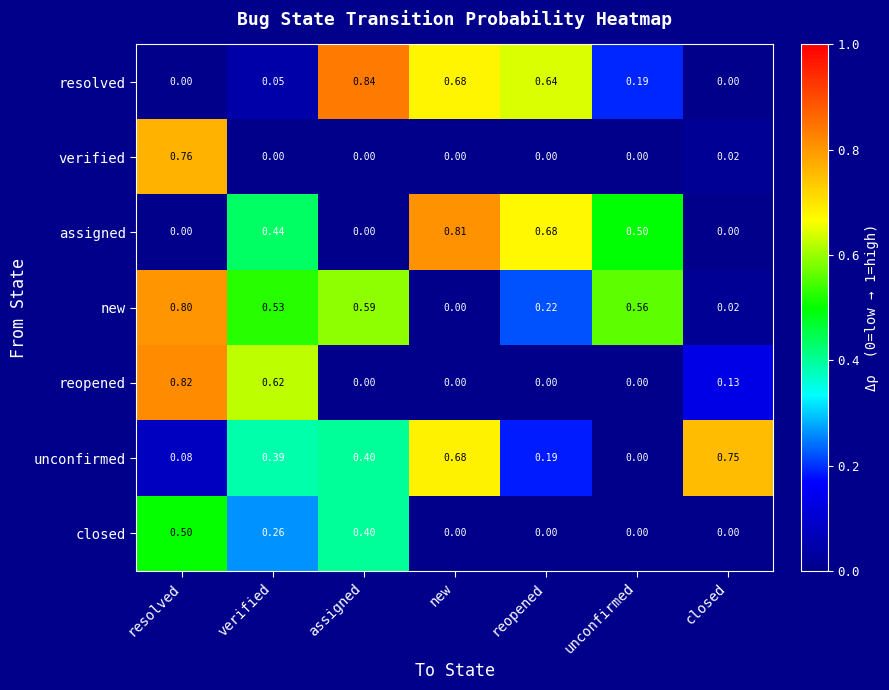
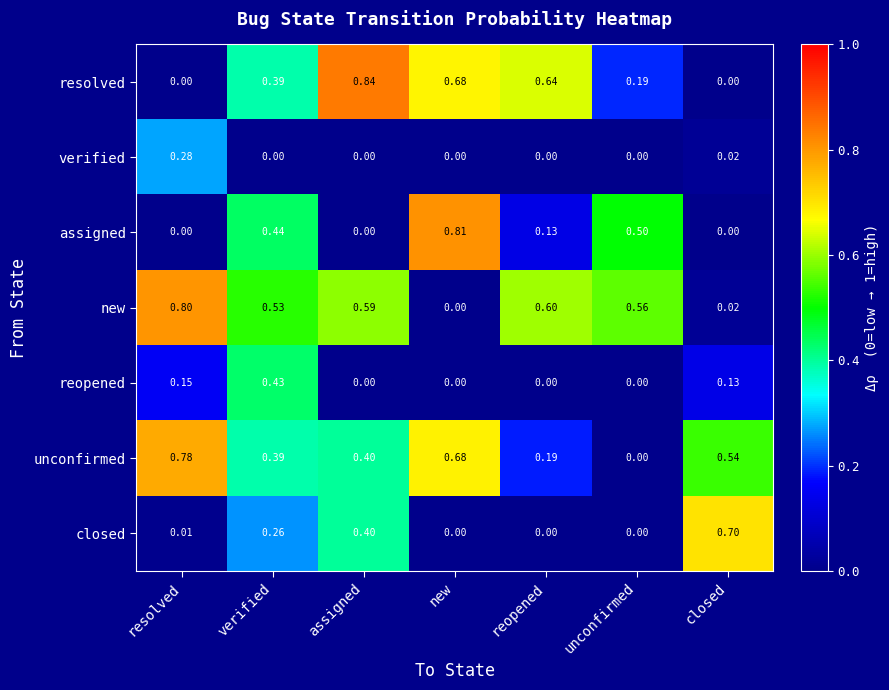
  {
    "resolved": {
      "resolved": 0.00,
-     "verified": 0.05,
+     "verified": 0.39,
      "assigned": 0.84,
      "new": 0.68,
      "reopened": 0.64,
      "unconfirmed": 0.19,
      "closed": 0.00
    },
    "verified": {
-     "resolved": 0.76,
+     "resolved": 0.28,
      "verified": 0.00,
      "assigned": 0.00,
      "new": 0.00,
      "reopened": 0.00,
      "unconfirmed": 0.00,
      "closed": 0.02
    },
    "assigned": {
      "resolved": 0.00,
      "verified": 0.44,
      "assigned": 0.00,
      "new": 0.81,
-     "reopened": 0.68,
+     "reopened": 0.13,
      "unconfirmed": 0.50,
      "closed": 0.00
    },
    "new": {
      "resolved": 0.80,
      "verified": 0.53,
      "assigned": 0.59,
      "new": 0.00,
-     "reopened": 0.22,
+     "reopened": 0.60,
      "unconfirmed": 0.56,
      "closed": 0.02
    },
    "reopened": {
-     "resolved": 0.82,
-     "verified": 0.62,
+     "resolved": 0.15,
+     "verified": 0.43,
      "assigned": 0.00,
      "new": 0.00,
      "reopened": 0.00,
      "unconfirmed": 0.00,
      "closed": 0.13
    },
    "unconfirmed": {
-     "resolved": 0.08,
+     "resolved": 0.78,
      "verified": 0.39,
      "assigned": 0.40,
      "new": 0.68,
      "reopened": 0.19,
      "unconfirmed": 0.00,
-     "closed": 0.75
+     "closed": 0.54
    },
    "closed": {
-     "resolved": 0.50,
+     "resolved": 0.01,
      "verified": 0.26,
      "assigned": 0.40,
      "new": 0.00,
      "reopened": 0.00,
      "unconfirmed": 0.00,
-     "closed": 0.00
+     "closed": 0.70
    }
  }
